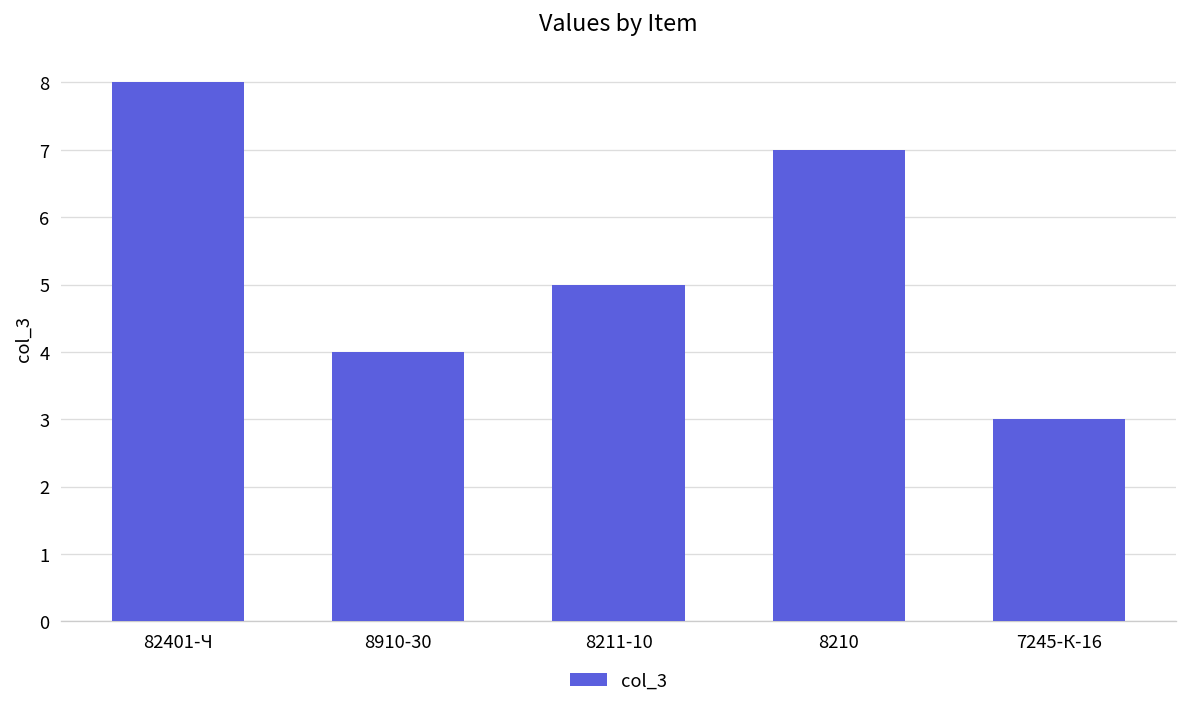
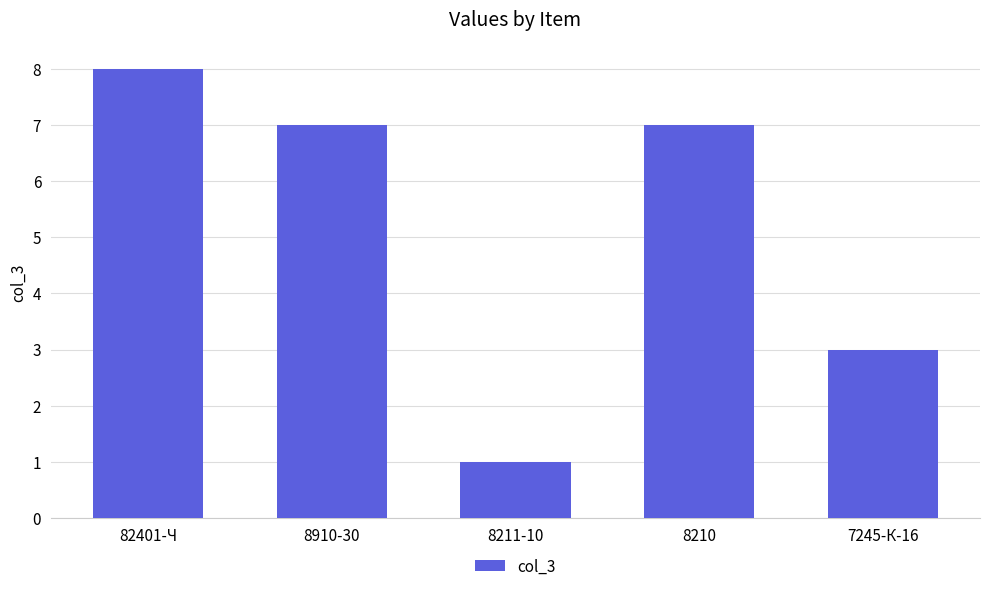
  {
    "82401-Ч": 8,
-   "8910-30": 4,
-   "8211-10": 5,
+   "8910-30": 7,
+   "8211-10": 1,
    "8210": 7,
    "7245-К-16": 3
  }
